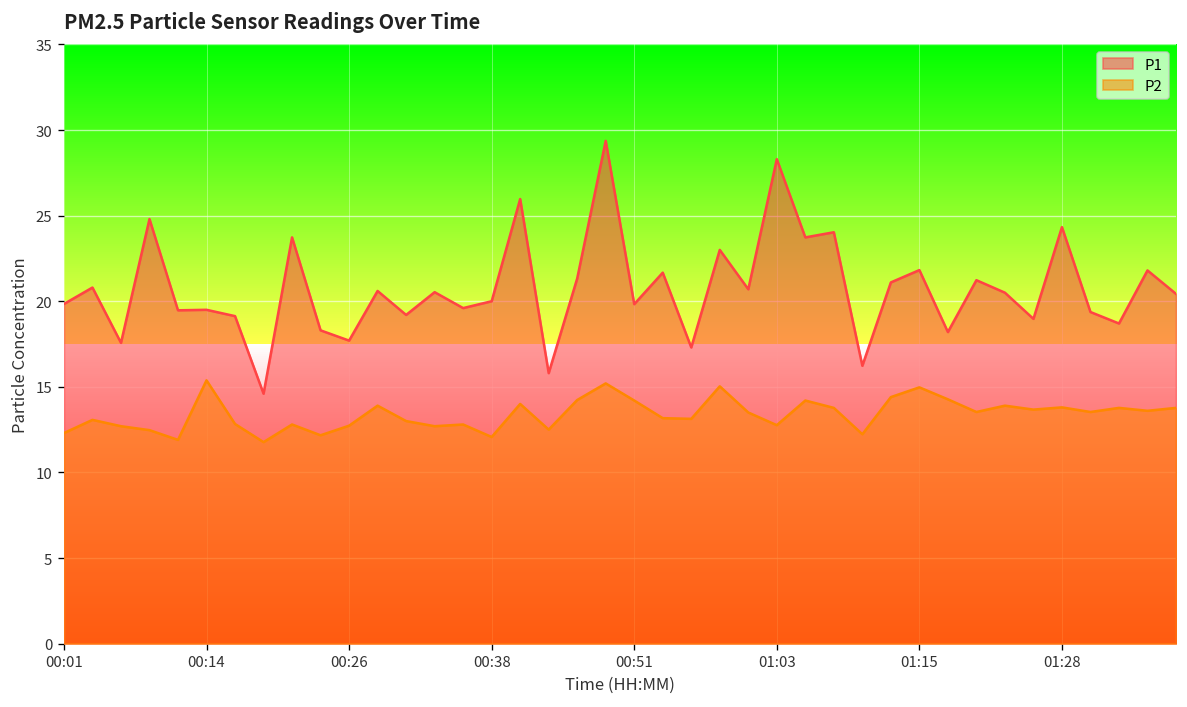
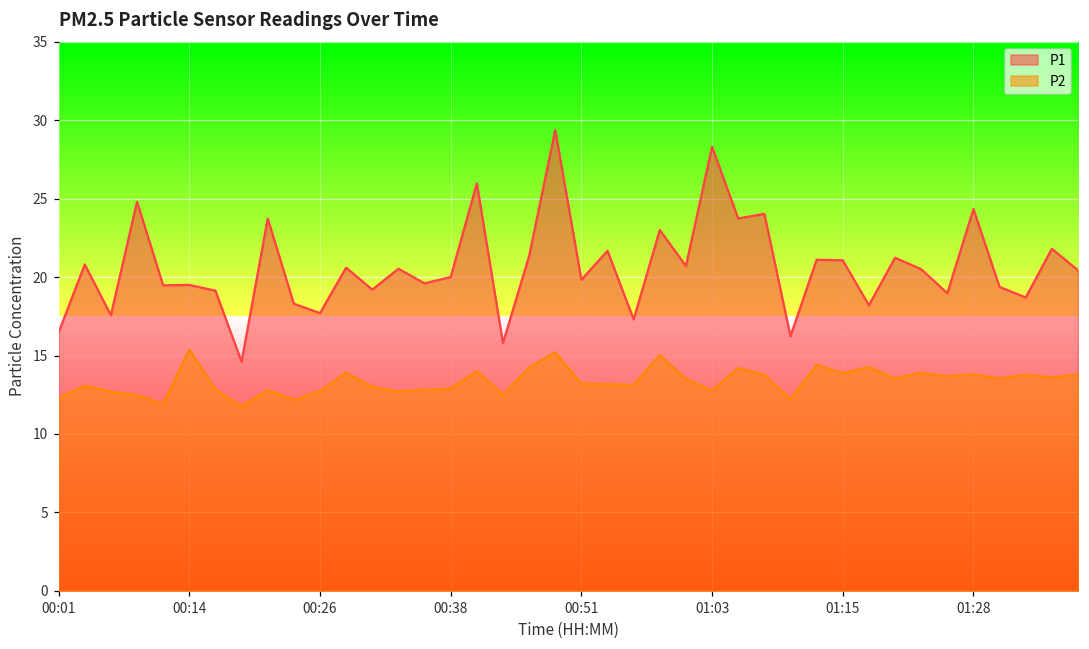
  {
    "P1": {
-     "00:01": 19.8,
+     "00:01": 16.5,
      "00:14": 19.5,
      "00:26": 17.7,
      "00:38": 20.0,
      "00:51": 19.8,
      "01:03": 28.3,
-     "01:15": 21.8,
+     "01:15": 21.1,
      "01:28": 24.3
    },
    "P2": {
      "00:01": 12.3,
      "00:14": 15.4,
      "00:26": 12.7,
-     "00:38": 12.1,
-     "00:51": 14.2,
+     "00:38": 12.9,
+     "00:51": 13.2,
      "01:03": 12.8,
-     "01:15": 15.0,
+     "01:15": 13.9,
      "01:28": 13.8
    }
  }
